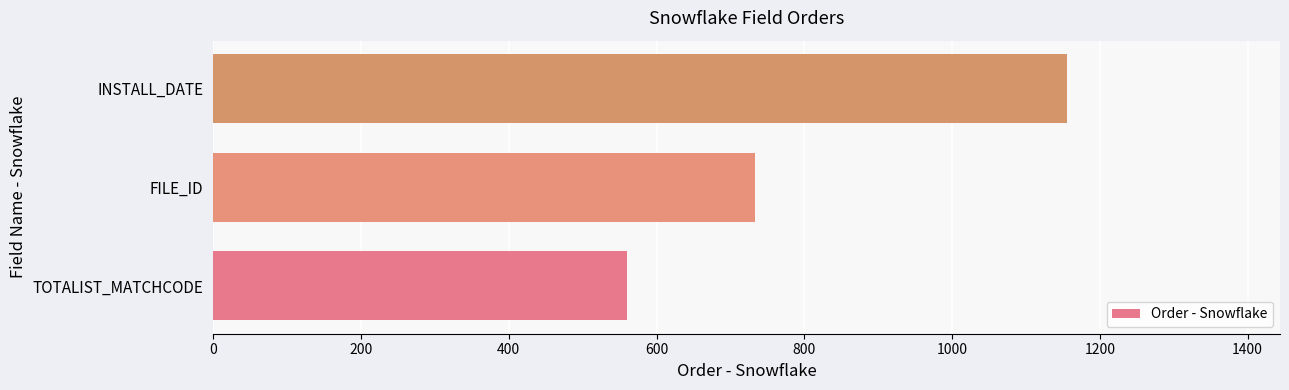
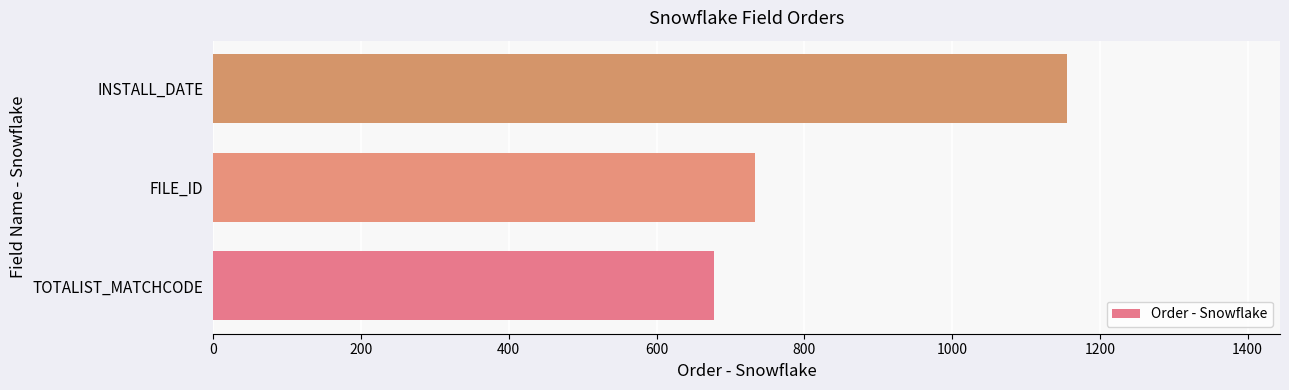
  {
    "INSTALL_DATE": 1160,
    "FILE_ID": 730,
-   "TOTALIST_MATCHCODE": 560
+   "TOTALIST_MATCHCODE": 680
  }
